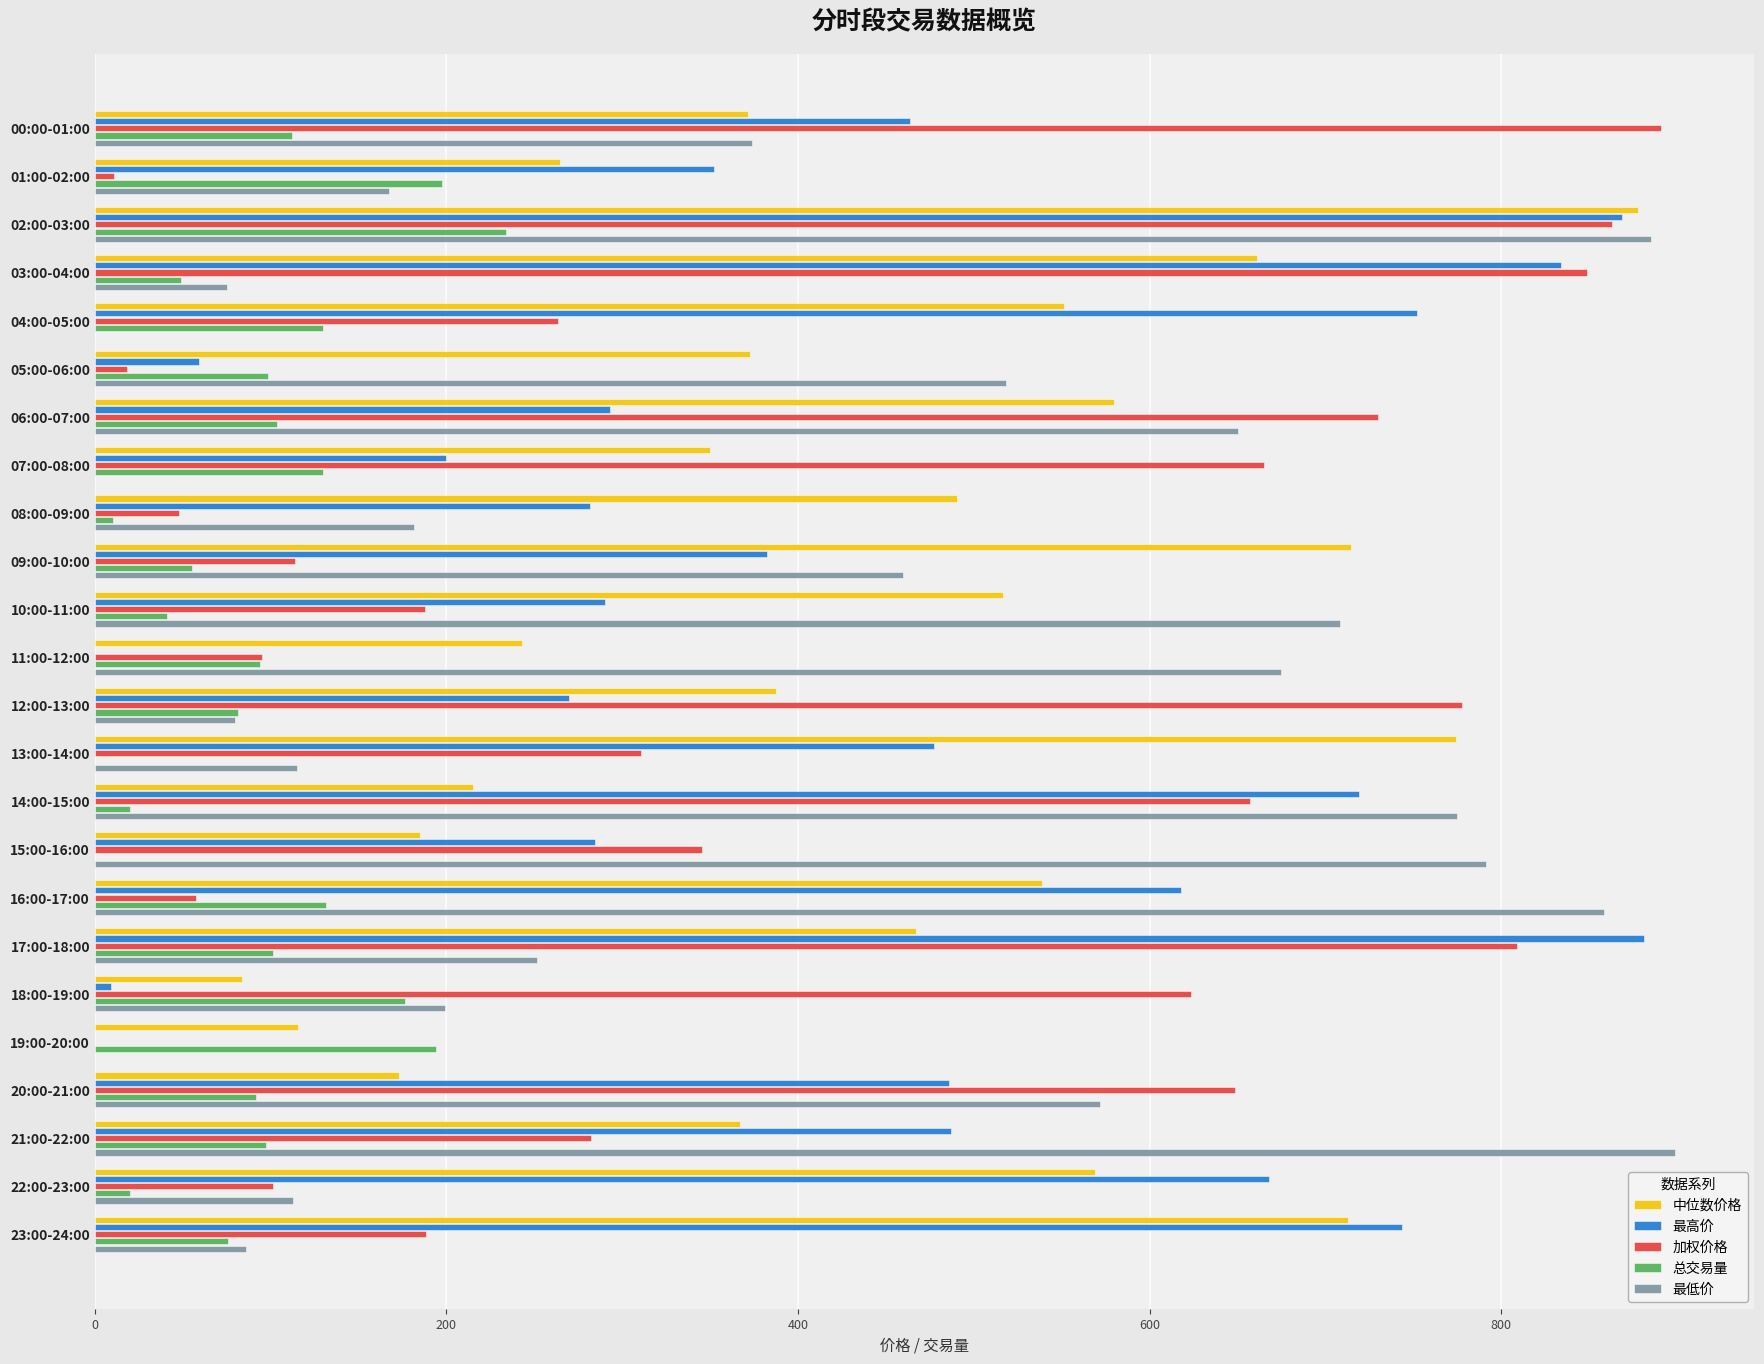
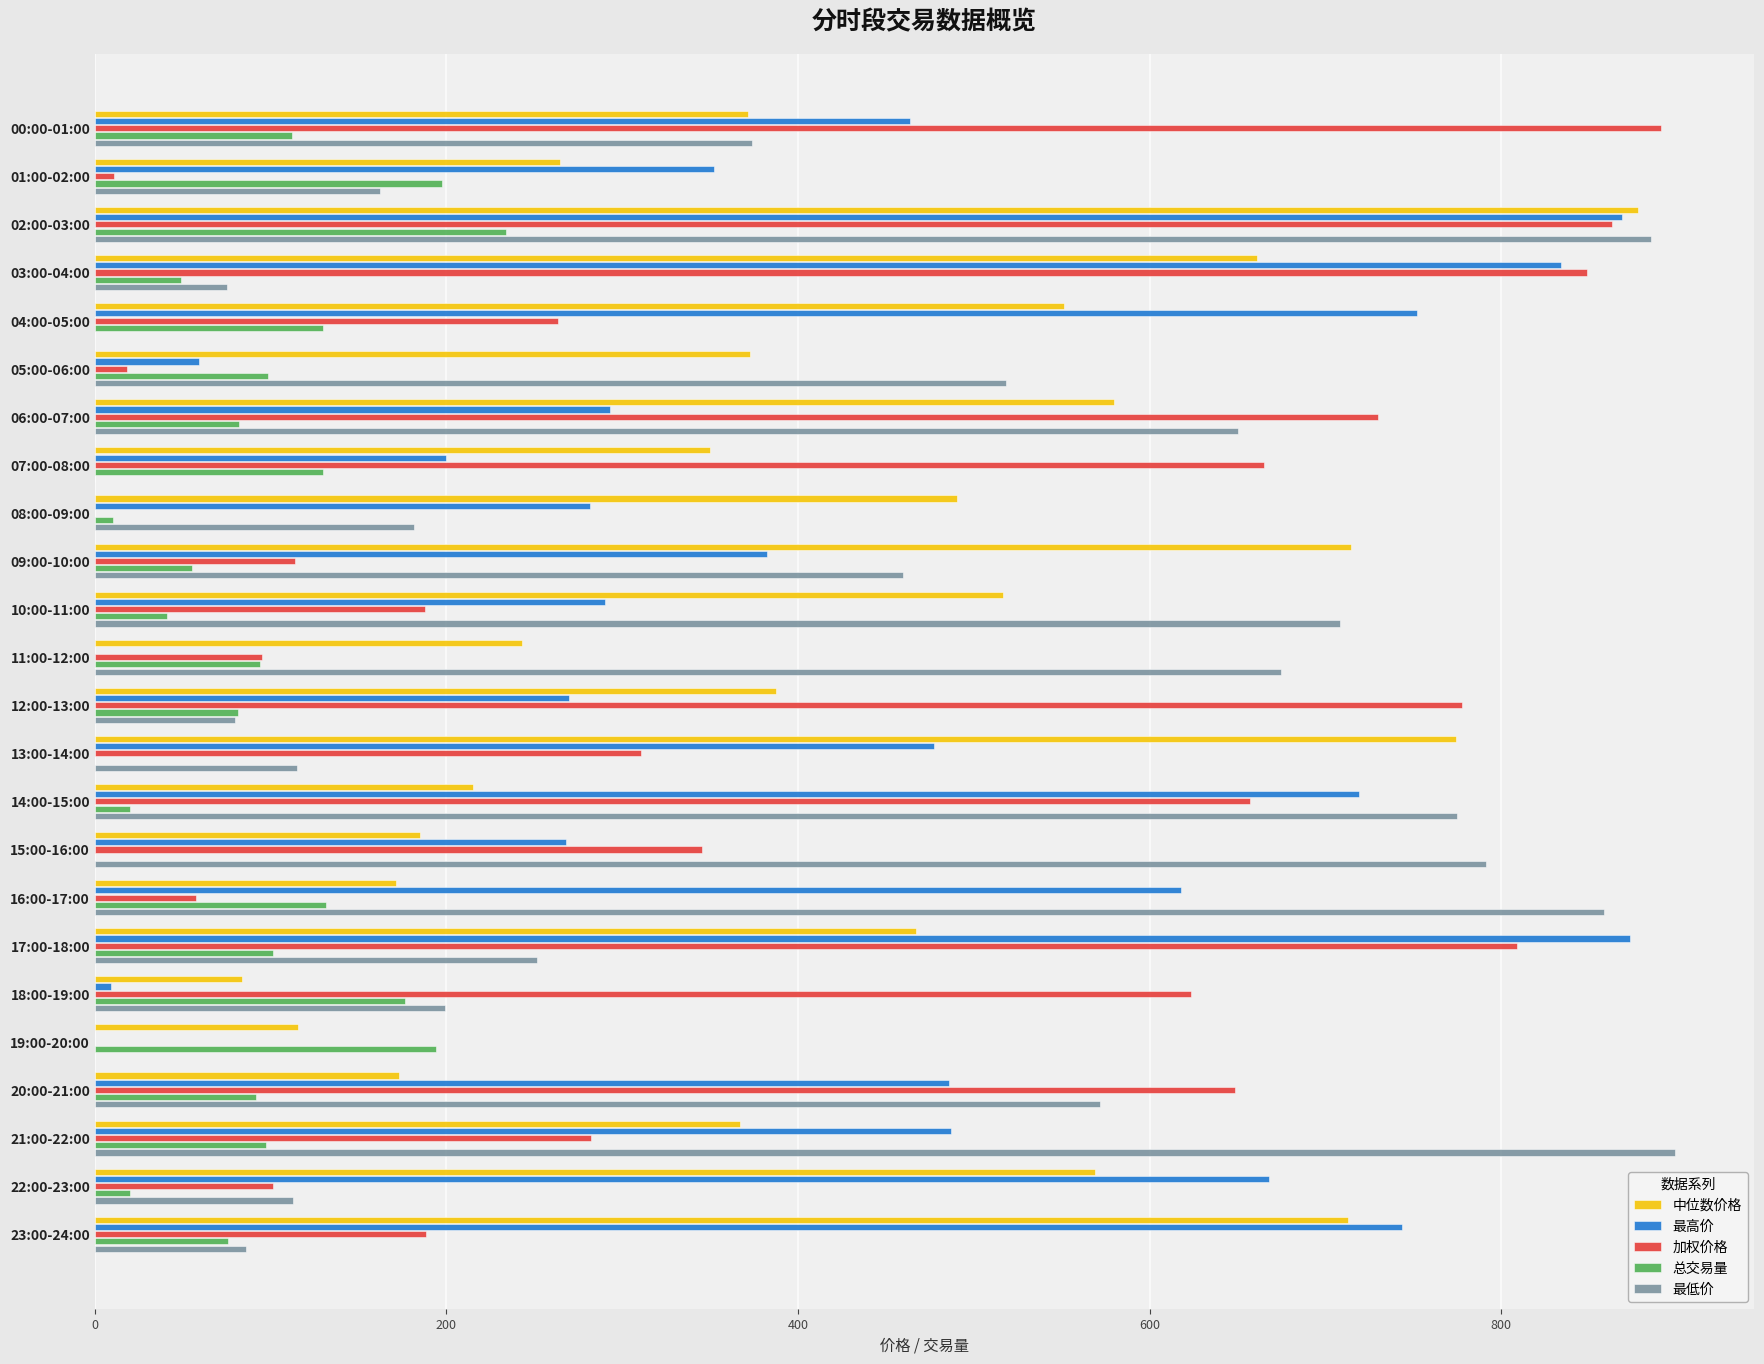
  {
    "中位数价格": {
      "00:00-01:00": 371,
      "01:00-02:00": 265,
      "02:00-03:00": 878,
      "03:00-04:00": 661,
      "04:00-05:00": 551,
      "05:00-06:00": 373,
      "06:00-07:00": 580,
      "07:00-08:00": 350,
      "08:00-09:00": 490,
      "09:00-10:00": 715,
      "10:00-11:00": 516,
      "11:00-12:00": 243,
      "12:00-13:00": 387,
      "13:00-14:00": 775,
      "14:00-15:00": 215,
      "15:00-16:00": 185,
-     "16:00-17:00": 539,
+     "16:00-17:00": 171,
      "17:00-18:00": 467,
      "18:00-19:00": 84,
      "19:00-20:00": 115,
      "20:00-21:00": 173,
      "21:00-22:00": 367,
      "22:00-23:00": 569,
      "23:00-24:00": 713
    },
    "最高价": {
      "00:00-01:00": 464,
      "01:00-02:00": 352,
      "02:00-03:00": 869,
      "03:00-04:00": 834,
      "04:00-05:00": 752,
      "05:00-06:00": 59,
      "06:00-07:00": 293,
      "07:00-08:00": 200,
      "08:00-09:00": 282,
      "09:00-10:00": 382,
      "10:00-11:00": 290,
      "11:00-12:00": 0,
      "12:00-13:00": 270,
      "13:00-14:00": 477,
      "14:00-15:00": 719,
-     "15:00-16:00": 285,
+     "15:00-16:00": 268,
      "16:00-17:00": 618,
-     "17:00-18:00": 881,
+     "17:00-18:00": 873,
      "18:00-19:00": 9,
      "19:00-20:00": 0,
      "20:00-21:00": 486,
      "21:00-22:00": 487,
      "22:00-23:00": 668,
      "23:00-24:00": 743
    },
    "加权价格": {
      "00:00-01:00": 891,
      "01:00-02:00": 11,
      "02:00-03:00": 863,
      "03:00-04:00": 849,
      "04:00-05:00": 264,
      "05:00-06:00": 19,
      "06:00-07:00": 730,
      "07:00-08:00": 665,
-     "08:00-09:00": 48,
+     "08:00-09:00": 0,
      "09:00-10:00": 114,
      "10:00-11:00": 188,
      "11:00-12:00": 95,
      "12:00-13:00": 778,
      "13:00-14:00": 311,
      "14:00-15:00": 657,
      "15:00-16:00": 345,
      "16:00-17:00": 58,
      "17:00-18:00": 809,
      "18:00-19:00": 624,
      "19:00-20:00": 0,
      "20:00-21:00": 648,
      "21:00-22:00": 282,
      "22:00-23:00": 101,
      "23:00-24:00": 188
    },
    "总交易量": {
      "00:00-01:00": 112,
      "01:00-02:00": 198,
      "02:00-03:00": 234,
      "03:00-04:00": 49,
      "04:00-05:00": 130,
      "05:00-06:00": 99,
-     "06:00-07:00": 104,
+     "06:00-07:00": 82,
      "07:00-08:00": 130,
      "08:00-09:00": 10,
      "09:00-10:00": 55,
      "10:00-11:00": 41,
      "11:00-12:00": 94,
      "12:00-13:00": 81,
      "13:00-14:00": 0,
      "14:00-15:00": 20,
      "15:00-16:00": 0,
      "16:00-17:00": 131,
      "17:00-18:00": 101,
      "18:00-19:00": 176,
      "19:00-20:00": 194,
      "20:00-21:00": 91,
      "21:00-22:00": 98,
      "22:00-23:00": 20,
      "23:00-24:00": 76
    },
    "最低价": {
      "00:00-01:00": 374,
-     "01:00-02:00": 167,
+     "01:00-02:00": 162,
      "02:00-03:00": 885,
      "03:00-04:00": 75,
      "04:00-05:00": 0,
      "05:00-06:00": 518,
      "06:00-07:00": 650,
      "07:00-08:00": 0,
      "08:00-09:00": 182,
      "09:00-10:00": 460,
      "10:00-11:00": 708,
      "11:00-12:00": 675,
      "12:00-13:00": 80,
      "13:00-14:00": 115,
      "14:00-15:00": 775,
      "15:00-16:00": 791,
      "16:00-17:00": 858,
      "17:00-18:00": 251,
      "18:00-19:00": 199,
      "19:00-20:00": 0,
      "20:00-21:00": 572,
      "21:00-22:00": 899,
      "22:00-23:00": 113,
      "23:00-24:00": 86
    }
  }
